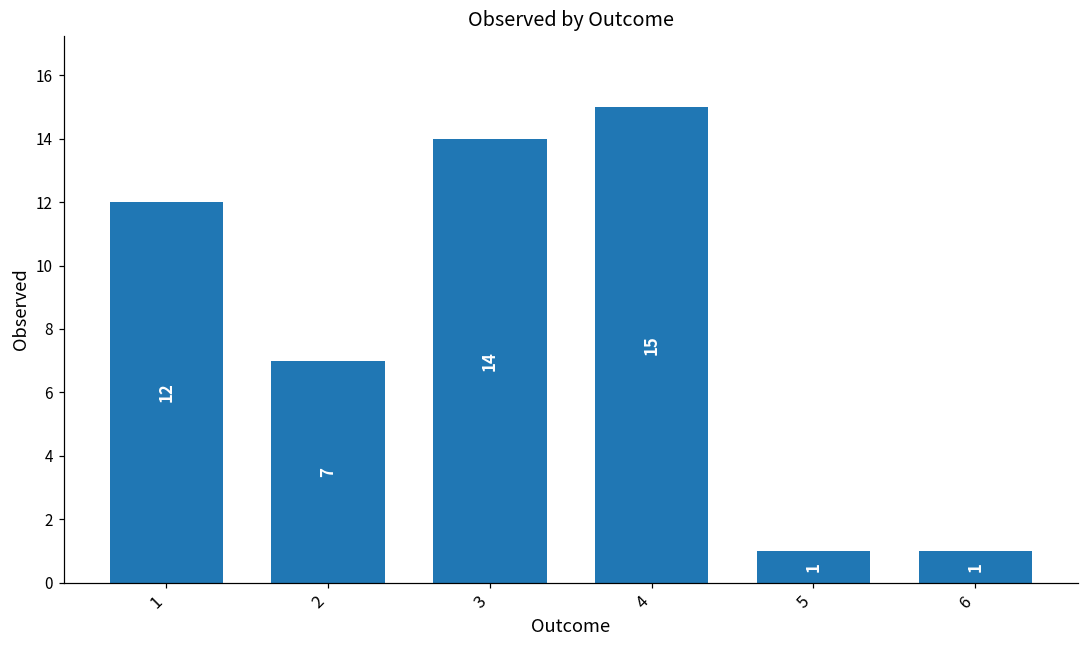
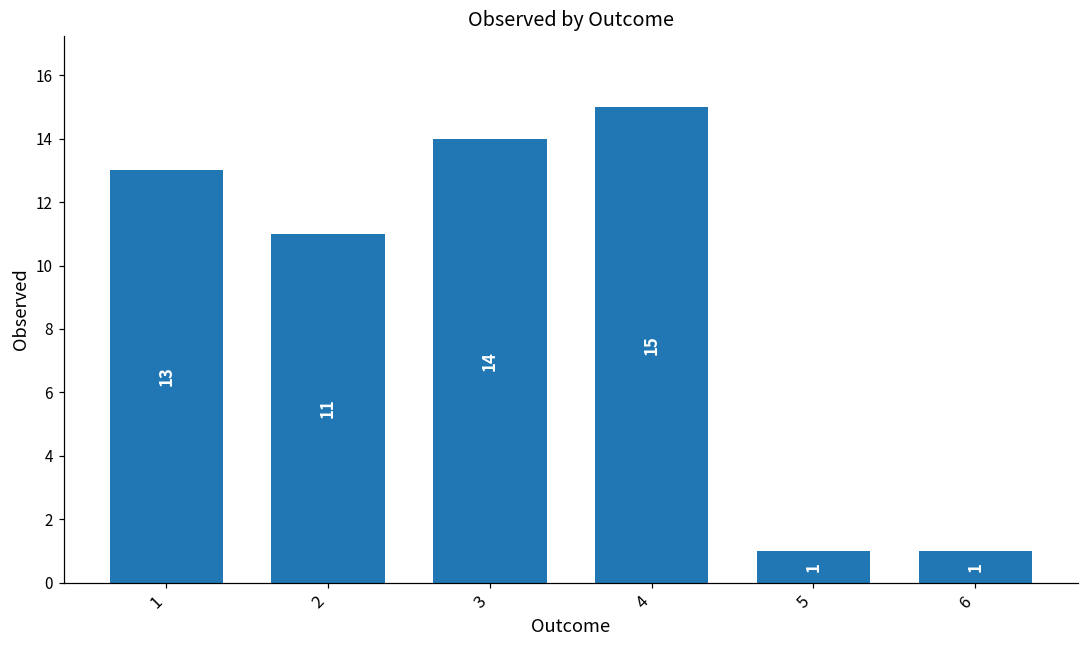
  {
-   "1": 12,
-   "2": 7,
+   "1": 13,
+   "2": 11,
    "3": 14,
    "4": 15,
    "5": 1,
    "6": 1
  }
